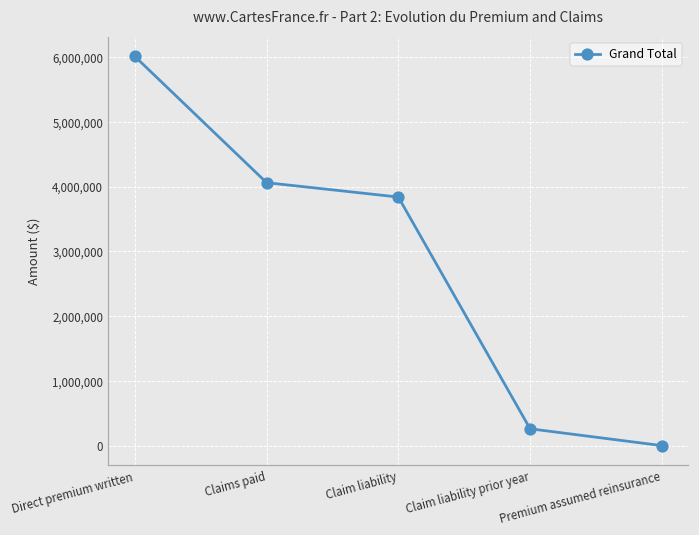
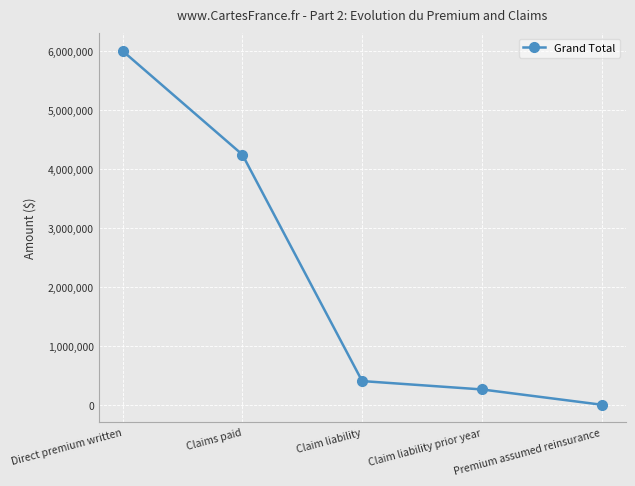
  {
    "Direct premium written": "6,000,000",
-   "Claims paid": "4,100,000",
-   "Claim liability": "3,800,000",
+   "Claims paid": "4,200,000",
+   "Claim liability": "400,000",
    "Claim liability prior year": "300,000",
    "Premium assumed reinsurance": "0"
  }
